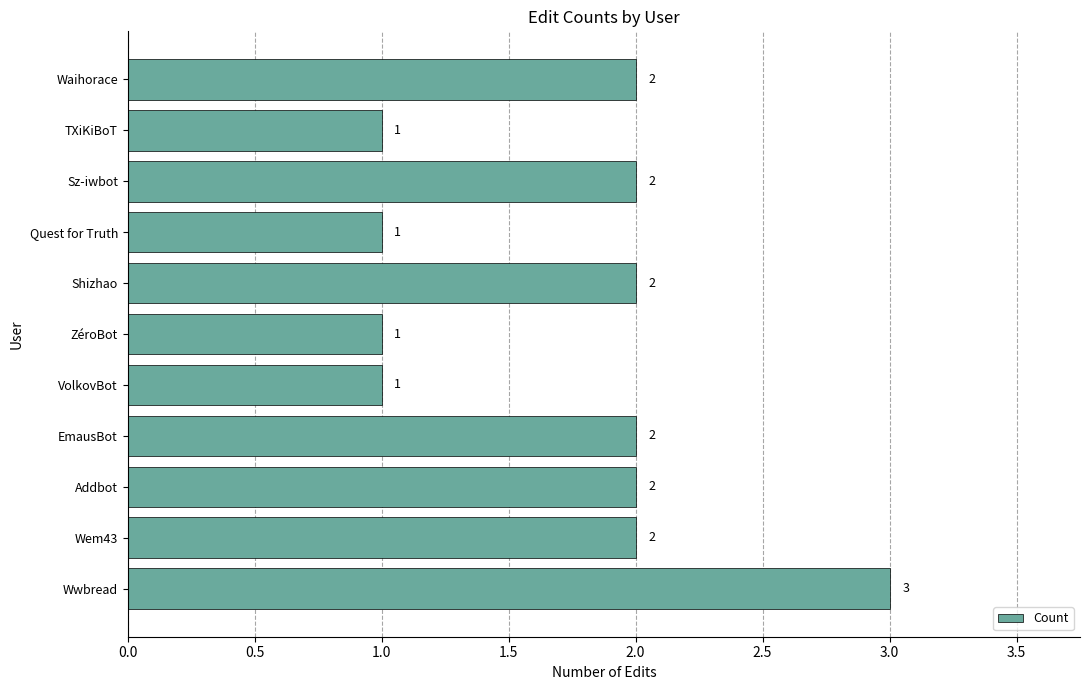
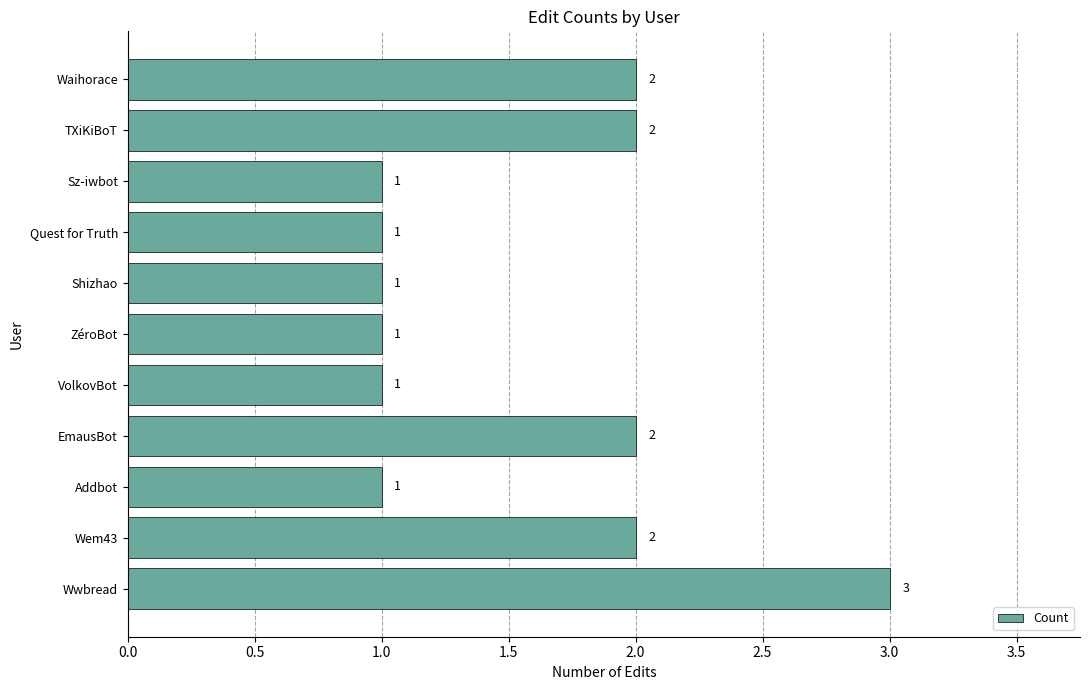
  {
    "Waihorace": 2,
-   "TXiKiBoT": 1,
-   "Sz-iwbot": 2,
+   "TXiKiBoT": 2,
+   "Sz-iwbot": 1,
    "Quest for Truth": 1,
-   "Shizhao": 2,
+   "Shizhao": 1,
    "ZéroBot": 1,
    "VolkovBot": 1,
    "EmausBot": 2,
-   "Addbot": 2,
+   "Addbot": 1,
    "Wem43": 2,
    "Wwbread": 3
  }
